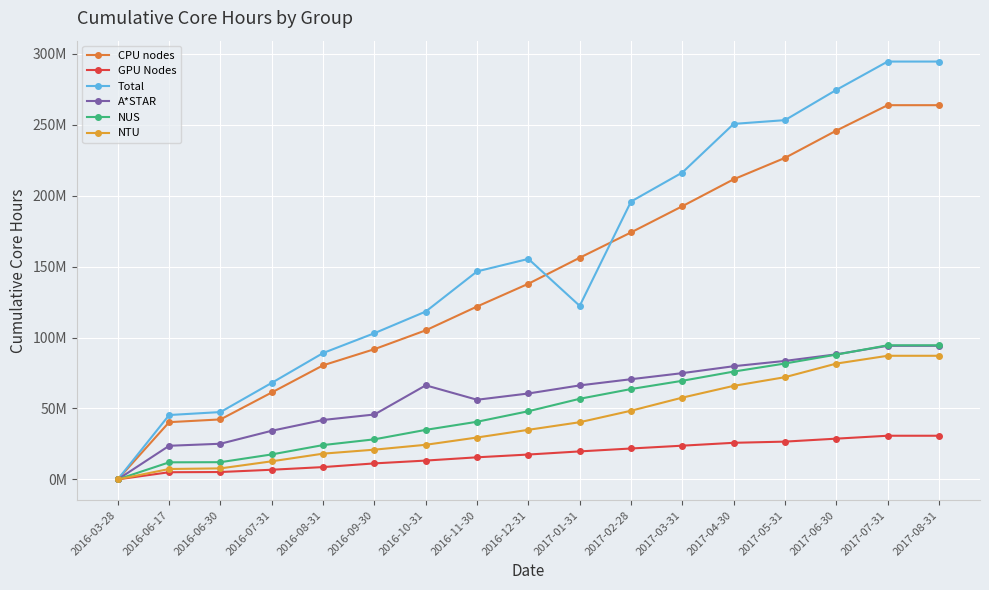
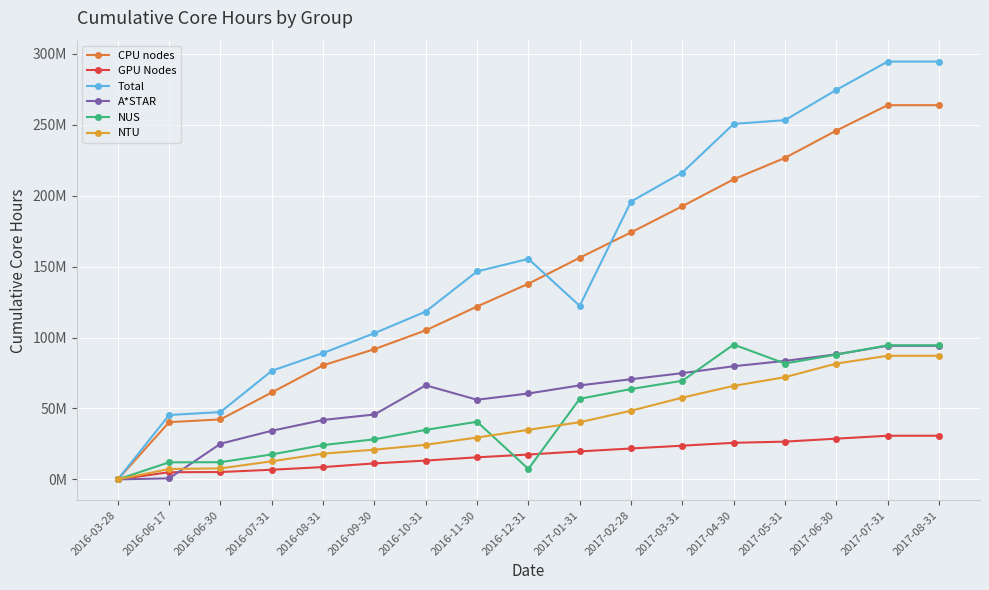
  {
    "Total": {
      "2016-06-17": 45000000,
      "2016-06-30": 47000000,
-     "2016-07-31": 68000000,
+     "2016-07-31": 77000000,
      "2016-08-31": 89000000,
      "2016-09-30": 103000000,
      "2016-10-31": 118000000,
      "2016-11-30": 147000000,
      "2016-12-31": 155000000,
      "2017-01-31": 122000000,
      "2017-02-28": 196000000,
      "2017-03-31": 216000000,
      "2017-04-30": 251000000,
      "2017-05-31": 253000000,
      "2017-06-30": 275000000,
      "2017-07-31": 295000000,
      "2017-08-31": 295000000
    },
    "A*STAR": {
-     "2016-06-17": 24000000,
+     "2016-06-17": 1000000,
      "2016-06-30": 25000000,
      "2016-07-31": 34000000,
      "2016-08-31": 42000000,
      "2016-09-30": 46000000,
      "2016-10-31": 66000000,
      "2016-11-30": 56000000,
      "2016-12-31": 61000000,
      "2017-01-31": 66000000,
      "2017-02-28": 71000000,
      "2017-03-31": 75000000,
      "2017-04-30": 80000000,
      "2017-05-31": 84000000
    },
    "NUS": {
      "2016-06-17": 12000000,
      "2016-06-30": 12000000,
      "2016-07-31": 18000000,
      "2016-08-31": 24000000,
      "2016-09-30": 28000000,
      "2016-10-31": 35000000,
      "2016-11-30": 41000000,
-     "2016-12-31": 48000000,
+     "2016-12-31": 7000000,
      "2017-01-31": 57000000,
      "2017-02-28": 64000000,
      "2017-03-31": 70000000,
-     "2017-04-30": 76000000,
+     "2017-04-30": 95000000,
      "2017-05-31": 82000000
    }
  }
